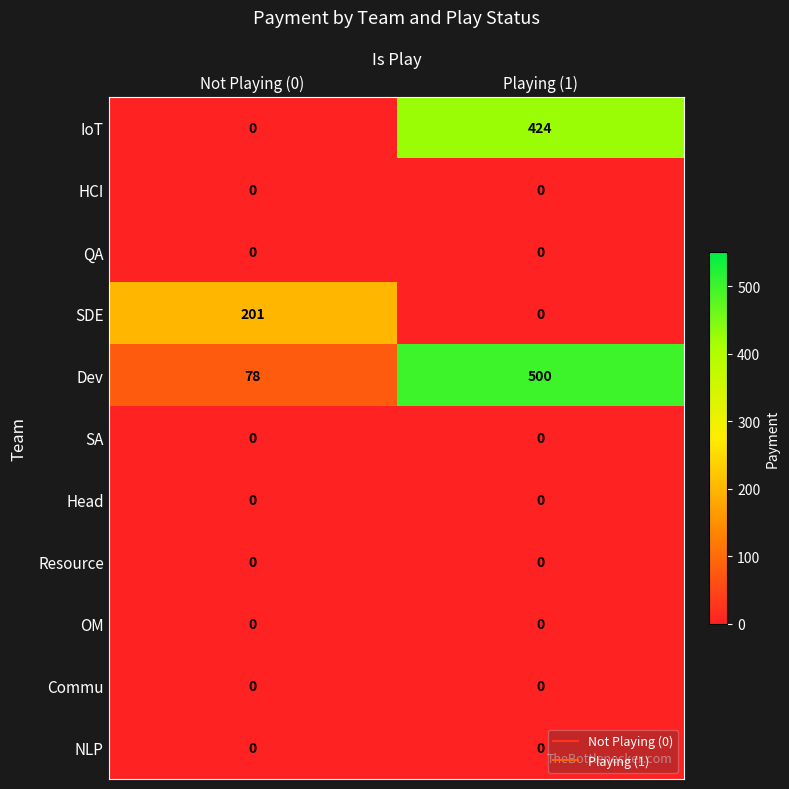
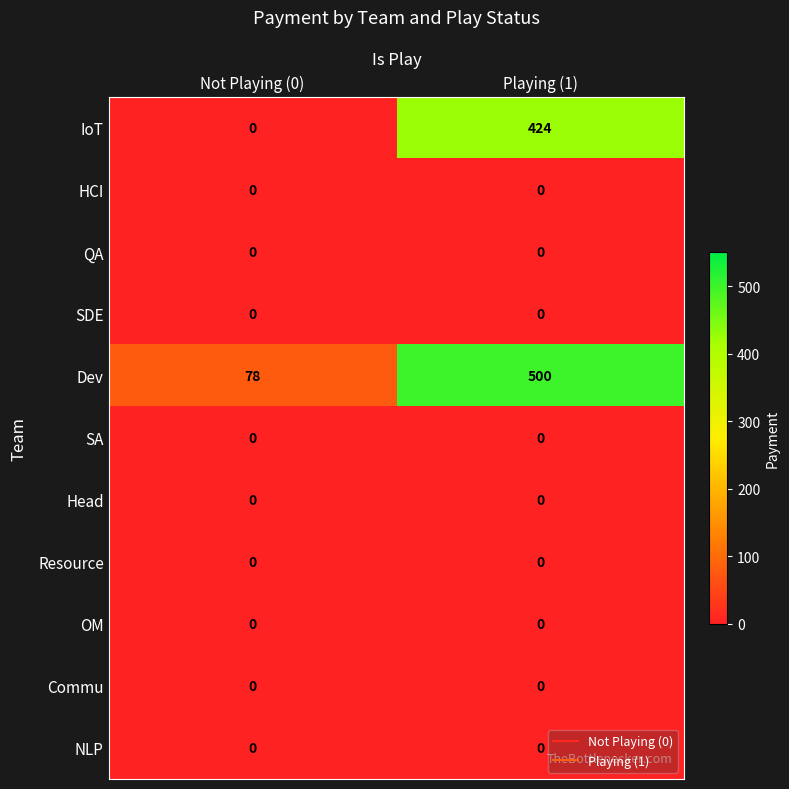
  {
    "IoT": {
      "Not Playing (0)": 0,
      "Playing (1)": 424
    },
    "HCI": {
      "Not Playing (0)": 0,
      "Playing (1)": 0
    },
    "QA": {
      "Not Playing (0)": 0,
      "Playing (1)": 0
    },
    "SDE": {
-     "Not Playing (0)": 201,
+     "Not Playing (0)": 0,
      "Playing (1)": 0
    },
    "Dev": {
      "Not Playing (0)": 78,
      "Playing (1)": 500
    },
    "SA": {
      "Not Playing (0)": 0,
      "Playing (1)": 0
    },
    "Head": {
      "Not Playing (0)": 0,
      "Playing (1)": 0
    },
    "Resource": {
      "Not Playing (0)": 0,
      "Playing (1)": 0
    },
    "OM": {
      "Not Playing (0)": 0,
      "Playing (1)": 0
    },
    "Commu": {
      "Not Playing (0)": 0,
      "Playing (1)": 0
    },
    "NLP": {
      "Not Playing (0)": 0,
      "Playing (1)": 0
    }
  }
